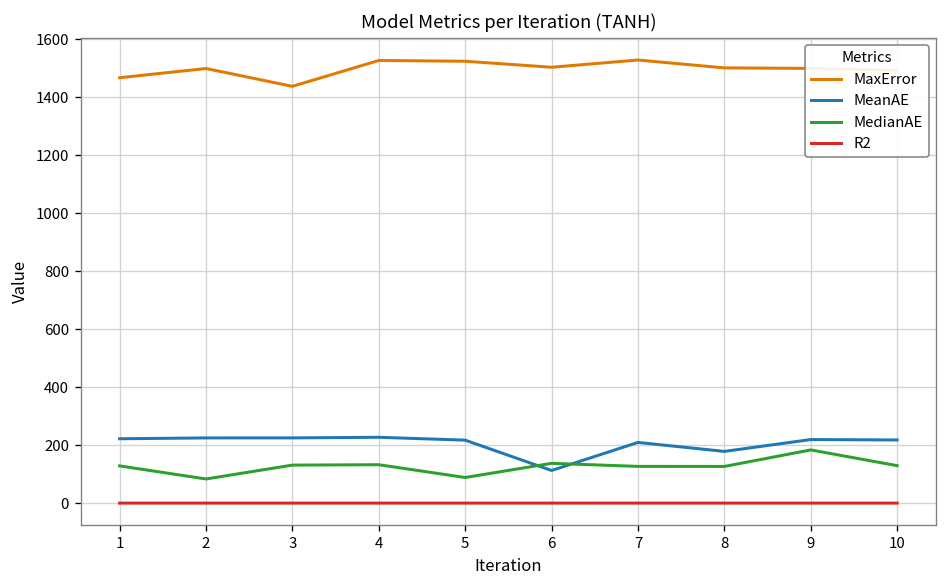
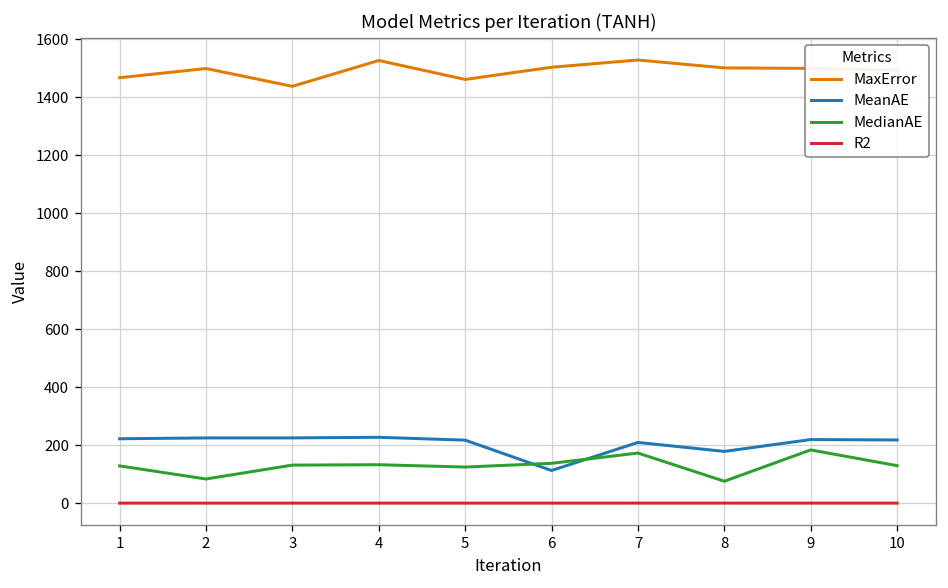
  {
    "MaxError": {
      "1": 1470,
      "2": 1500,
      "3": 1440,
      "4": 1530,
-     "5": 1520,
+     "5": 1460,
      "6": 1500,
      "7": 1530,
      "8": 1500
    },
    "MeanAE": {
      "1": 220,
      "2": 230,
      "3": 230,
      "4": 230,
      "5": 220,
      "6": 110,
      "7": 210,
      "8": 180,
      "9": 220,
      "10": 220
    },
    "MedianAE": {
      "1": 130,
      "2": 80,
      "3": 130,
      "4": 130,
-     "5": 90,
+     "5": 130,
      "6": 140,
-     "7": 130,
-     "8": 130,
+     "7": 170,
+     "8": 80,
      "9": 180,
      "10": 130
    },
    "R2": {
      "1": 0,
      "2": 0,
      "3": 0,
      "4": 0,
      "5": 0,
      "6": 0,
      "7": 0,
      "8": 0,
      "9": 0,
      "10": 0
    }
  }
